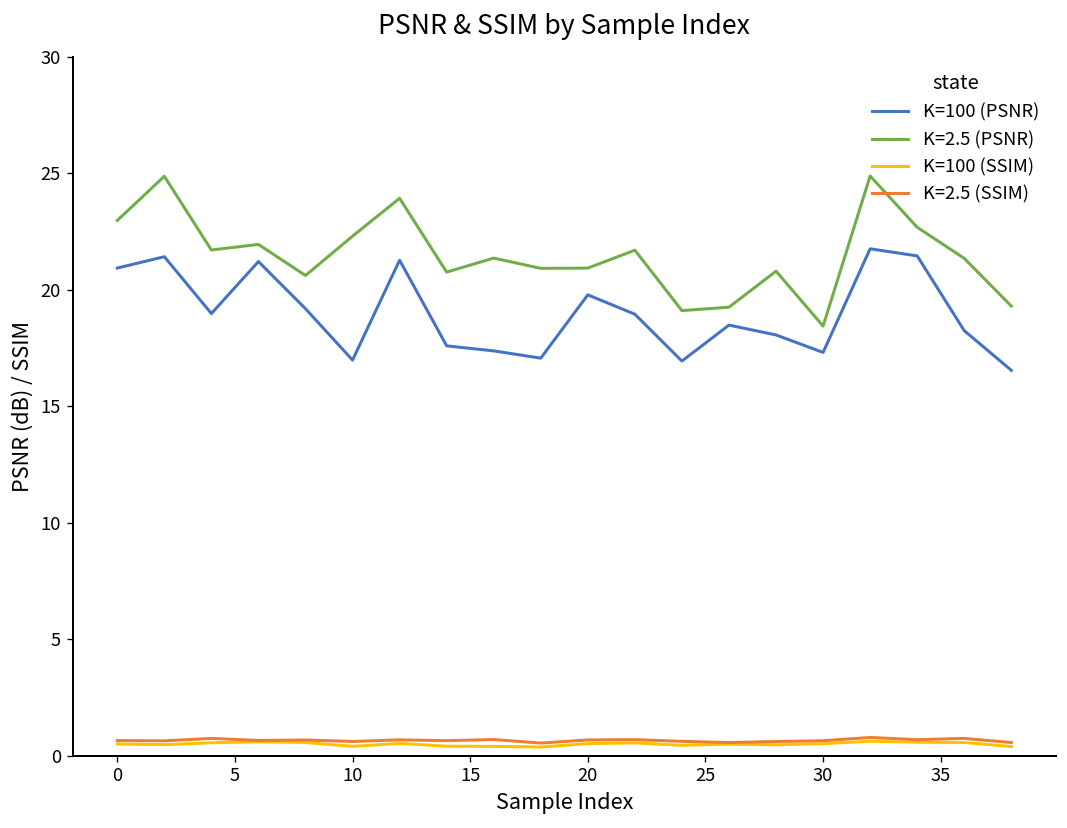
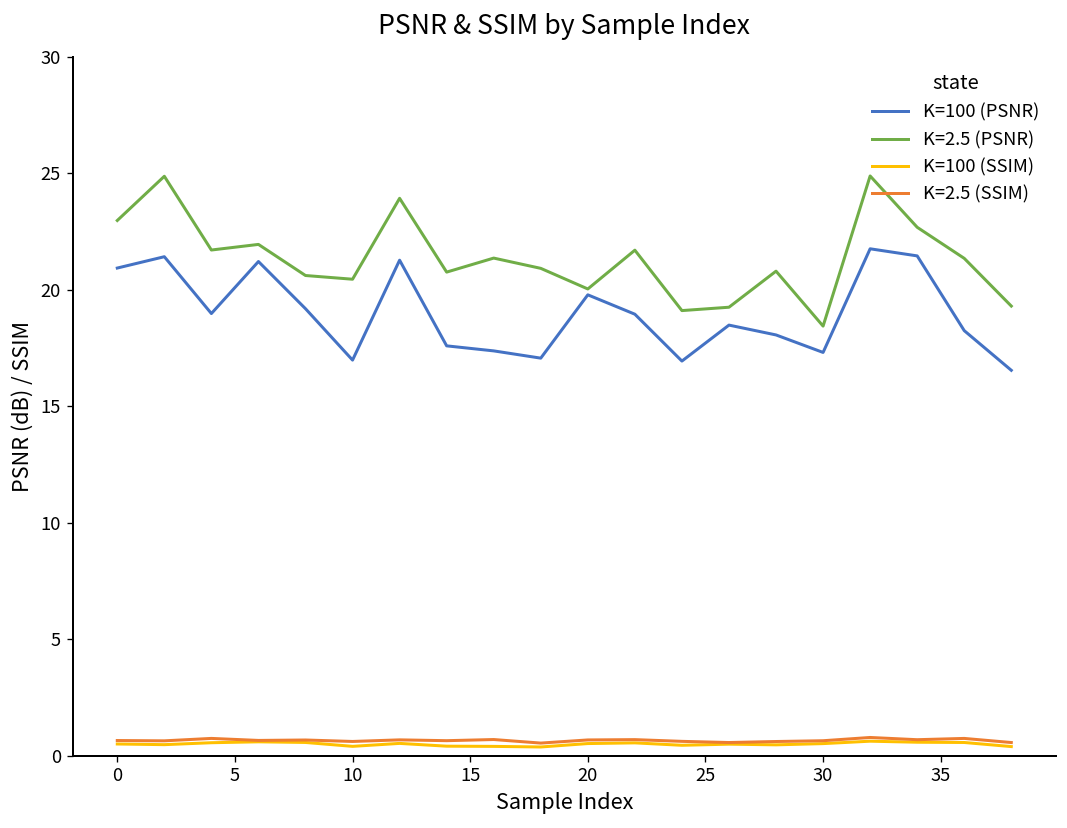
  {
    "K=100 (PSNR)": {
      "0": 20.9,
      "10": 17.0,
      "20": 19.8,
      "30": 17.3
    },
    "K=2.5 (PSNR)": {
      "0": 23.0,
-     "10": 22.3,
-     "20": 20.9,
+     "10": 20.5,
+     "20": 20.0,
      "30": 18.4
    },
    "K=100 (SSIM)": {
      "0": 0.5,
      "10": 0.4,
      "20": 0.5
    },
    "K=2.5 (SSIM)": {
      "0": 0.7,
      "10": 0.6,
      "20": 0.7
    }
  }
